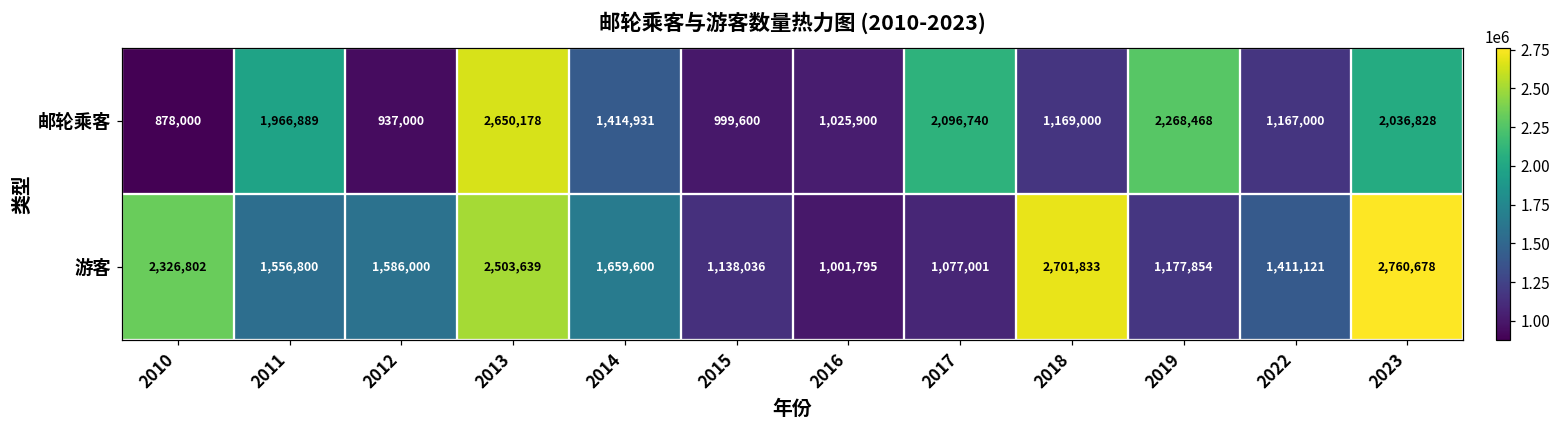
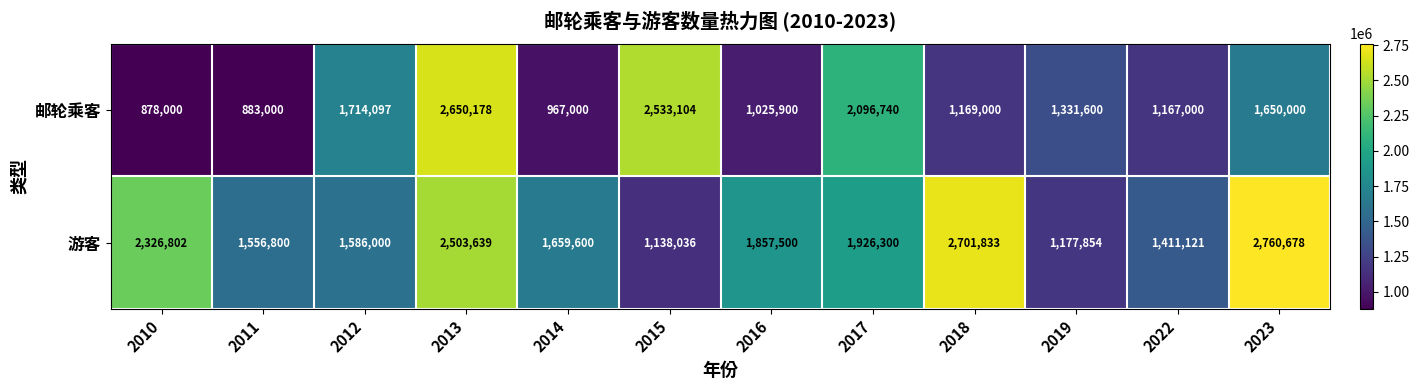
  {
    "邮轮乘客": {
      "2010": "878,000",
-     "2011": "1,966,889",
-     "2012": "937,000",
+     "2011": "883,000",
+     "2012": "1,714,097",
      "2013": "2,650,178",
-     "2014": "1,414,931",
-     "2015": "999,600",
+     "2014": "967,000",
+     "2015": "2,533,104",
      "2016": "1,025,900",
      "2017": "2,096,740",
      "2018": "1,169,000",
-     "2019": "2,268,468",
+     "2019": "1,331,600",
      "2022": "1,167,000",
-     "2023": "2,036,828"
+     "2023": "1,650,000"
    },
    "游客": {
      "2010": "2,326,802",
      "2011": "1,556,800",
      "2012": "1,586,000",
      "2013": "2,503,639",
      "2014": "1,659,600",
      "2015": "1,138,036",
-     "2016": "1,001,795",
-     "2017": "1,077,001",
+     "2016": "1,857,500",
+     "2017": "1,926,300",
      "2018": "2,701,833",
      "2019": "1,177,854",
      "2022": "1,411,121",
      "2023": "2,760,678"
    }
  }
